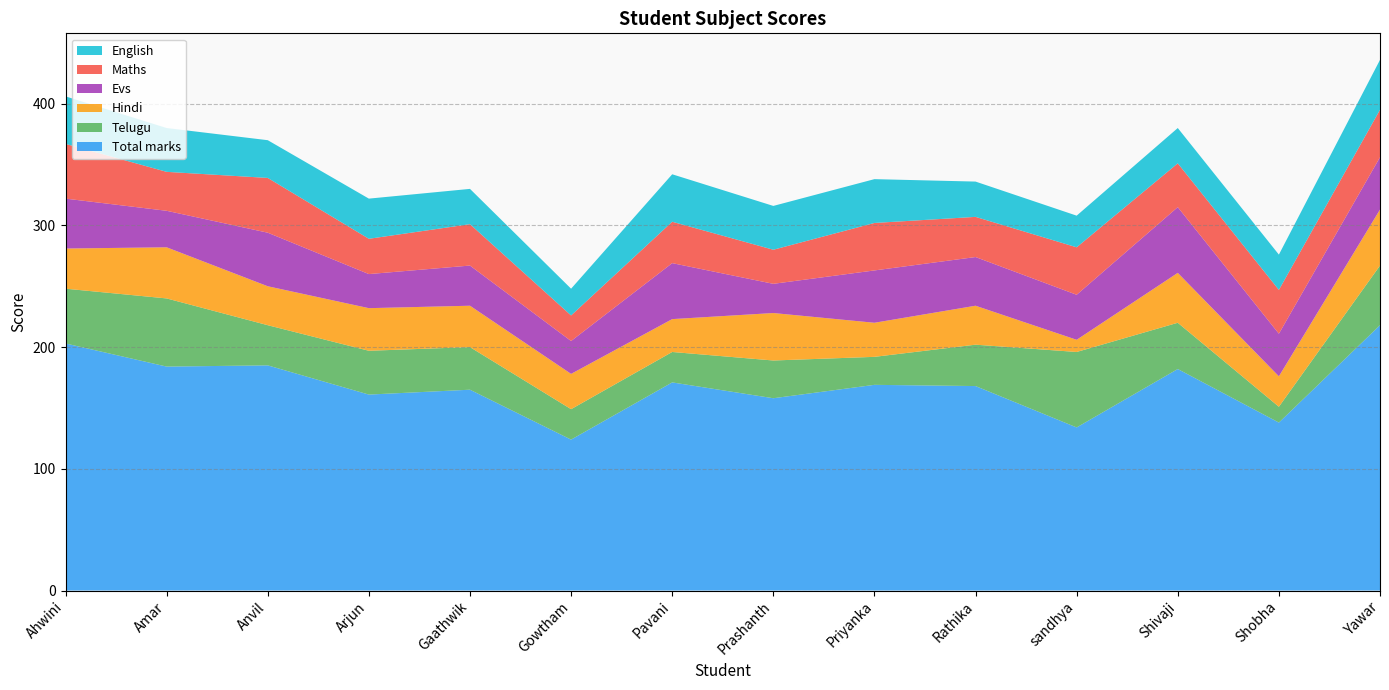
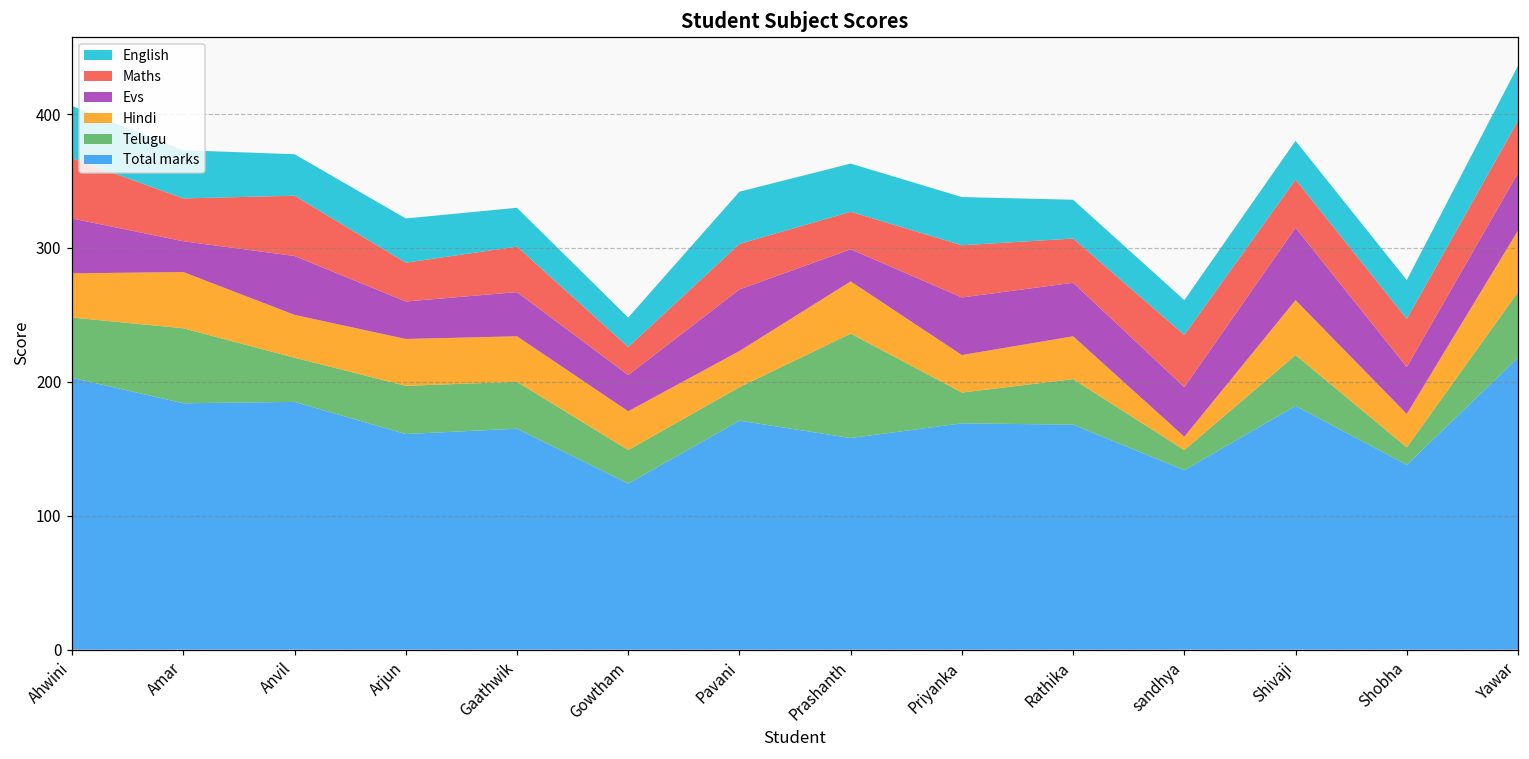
  {
    "Telugu": {
      "Ahwini": 45,
      "Amar": 56,
      "Anvil": 33,
      "Arjun": 36,
      "Gaathwik": 35,
      "Gowtham": 25,
      "Pavani": 25,
-     "Prashanth": 31,
+     "Prashanth": 78,
      "Priyanka": 23,
      "Rathika": 34,
-     "sandhya": 62,
+     "sandhya": 15,
      "Shivaji": 38,
      "Shobha": 13,
      "Yawar": 49
    },
    "Hindi": {
      "Ahwini": 33,
      "Amar": 42,
      "Anvil": 32,
      "Arjun": 35,
      "Gaathwik": 34,
      "Gowtham": 29,
      "Pavani": 27,
      "Prashanth": 39,
      "Priyanka": 28,
      "Rathika": 32,
      "sandhya": 10,
      "Shivaji": 41,
      "Shobha": 25,
      "Yawar": 46
    },
    "Evs": {
      "Ahwini": 41,
-     "Amar": 30,
+     "Amar": 23,
      "Anvil": 44,
      "Arjun": 28,
      "Gaathwik": 33,
      "Gowtham": 27,
      "Pavani": 46,
      "Prashanth": 24,
      "Priyanka": 43,
      "Rathika": 40,
      "sandhya": 37,
      "Shivaji": 54,
      "Shobha": 35,
      "Yawar": 43
    },
    "Maths": {
      "Ahwini": 45,
      "Amar": 32,
      "Anvil": 45,
      "Arjun": 29,
      "Gaathwik": 34,
      "Gowtham": 21,
      "Pavani": 34,
      "Prashanth": 28,
      "Priyanka": 39,
      "Rathika": 33,
      "sandhya": 39,
      "Shivaji": 36,
      "Shobha": 36,
      "Yawar": 39
    }
  }
